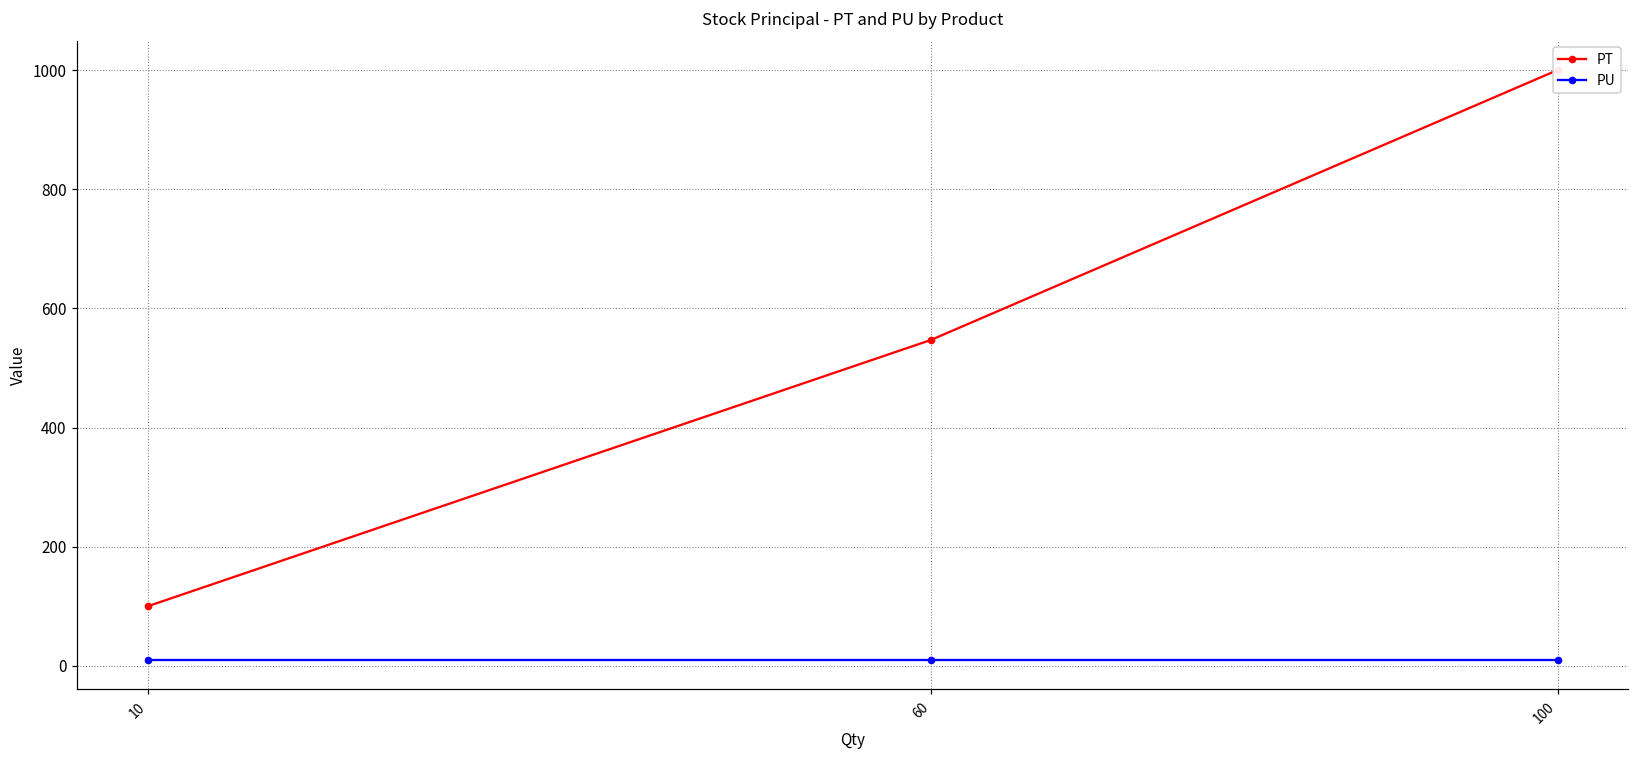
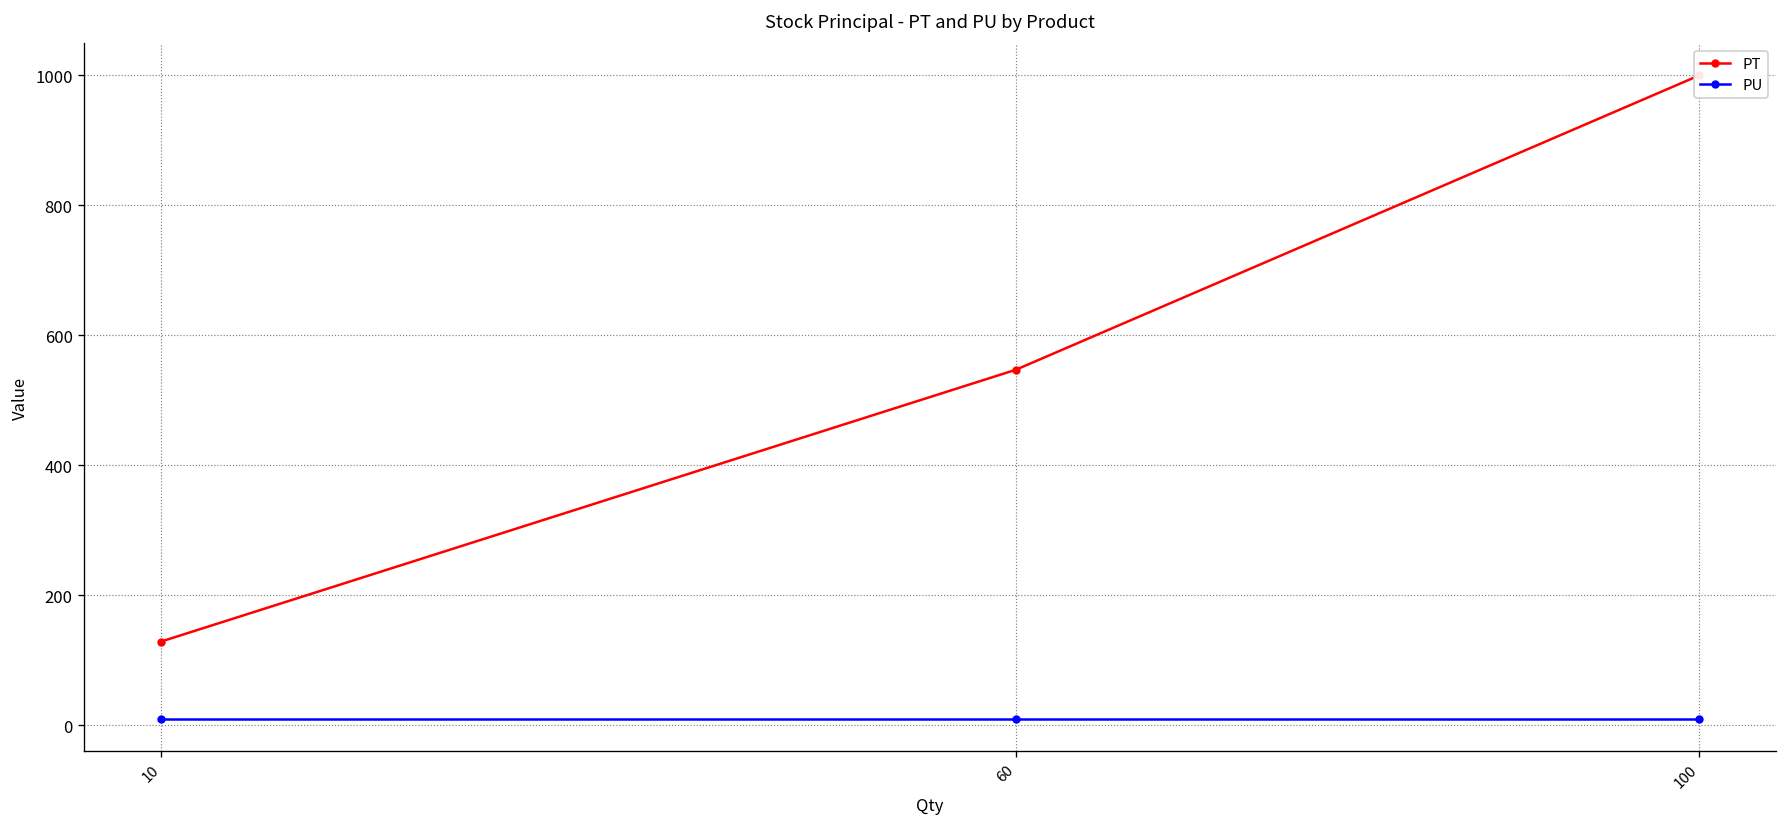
  {
    "PT": {
-     "10": 100,
+     "10": 130,
      "60": 550
    },
    "PU": {
      "10": 10,
      "60": 10,
      "100": 10
    }
  }
